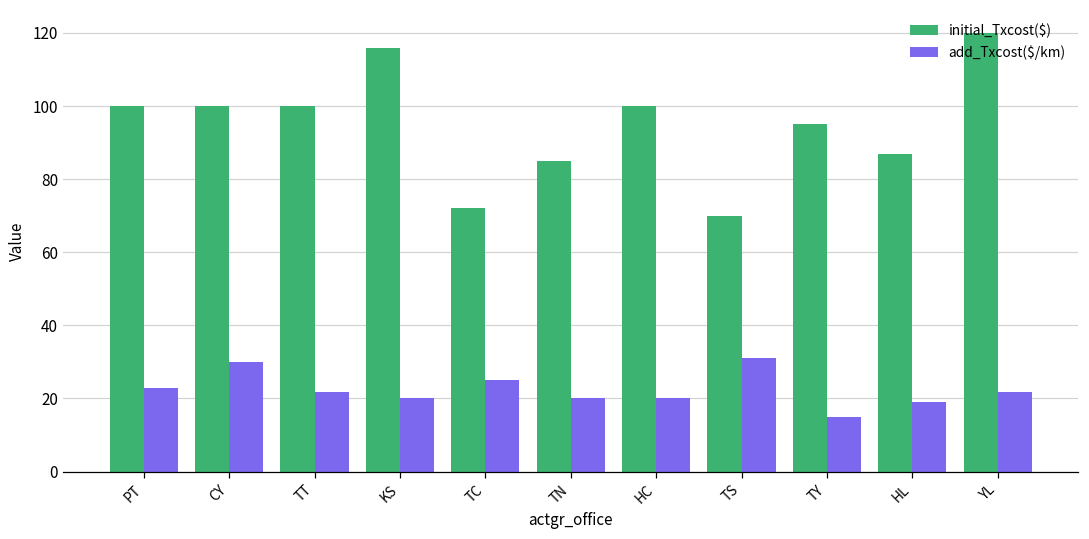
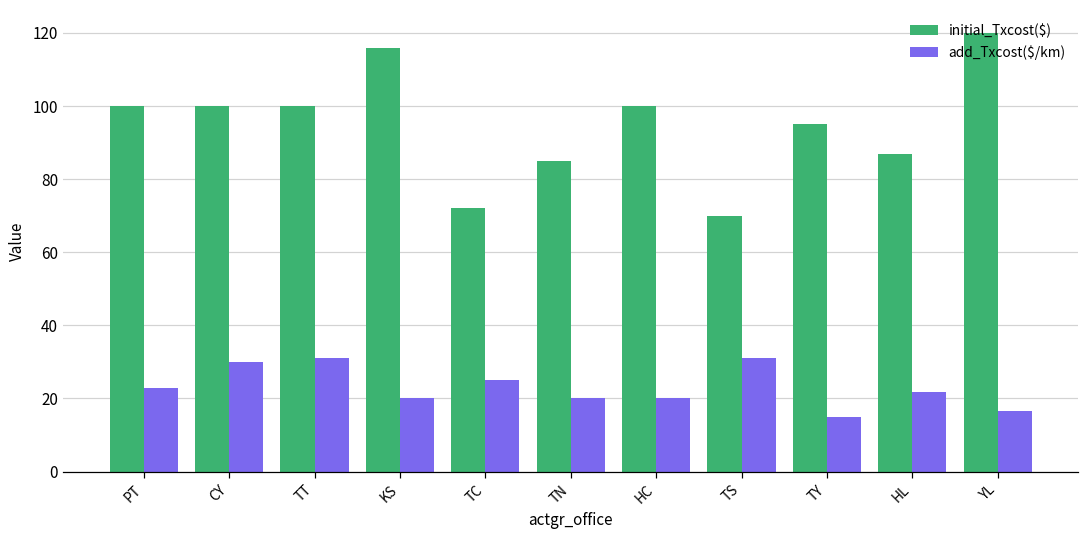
  {
    "initial_Txcost($)": {
      "PT": 100,
      "CY": 100,
      "TT": 100,
      "KS": 116,
      "TC": 72,
      "TN": 85,
      "HC": 100,
      "TS": 70,
      "TY": 95,
      "HL": 87,
      "YL": 120
    },
    "add_Txcost($/km)": {
      "PT": 23,
      "CY": 30,
-     "TT": 22,
+     "TT": 31,
      "KS": 20,
      "TC": 25,
      "TN": 20,
      "HC": 20,
      "TS": 31,
      "TY": 15,
-     "HL": 19,
-     "YL": 22
+     "HL": 22,
+     "YL": 17
    }
  }
